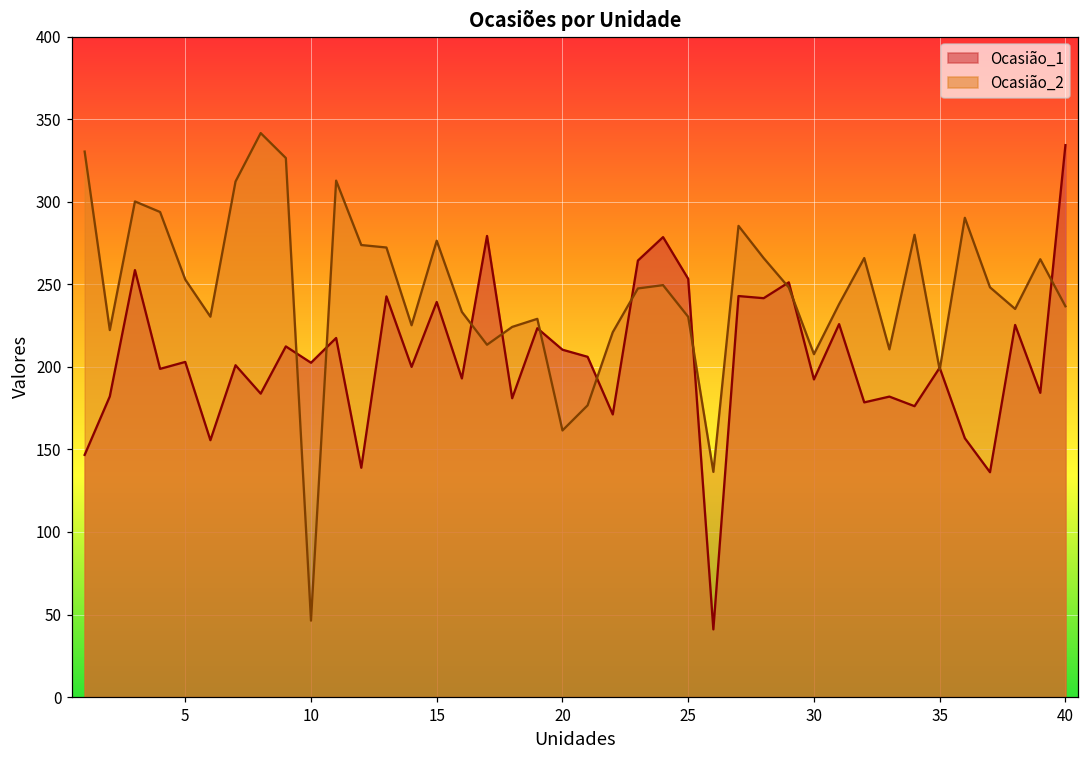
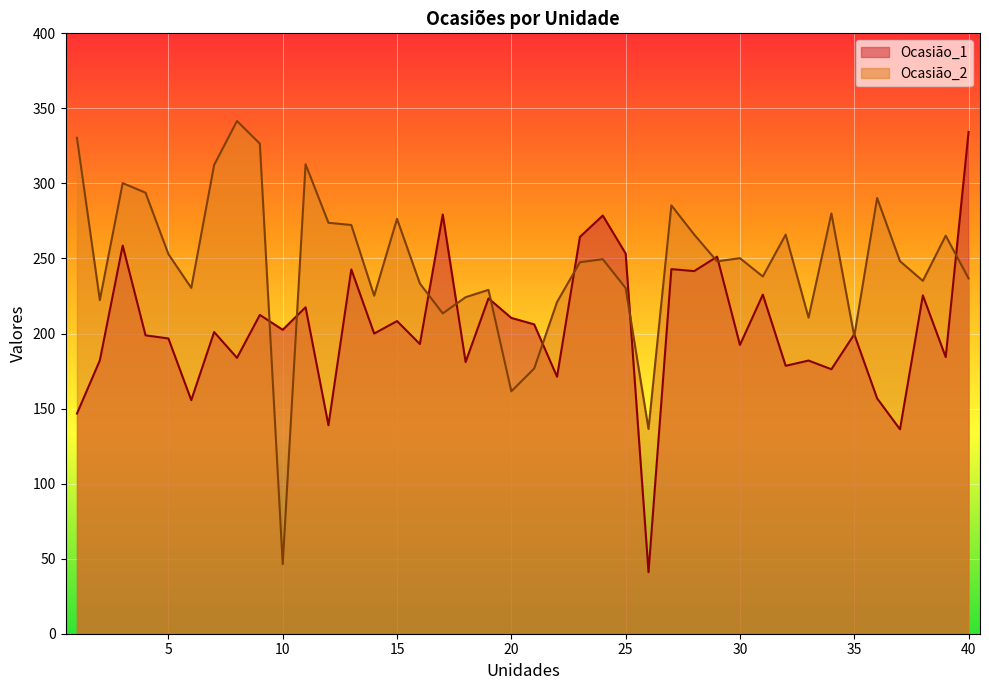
  {
    "Ocasião_1": {
-     "5": 203,
+     "5": 197,
      "10": 203,
-     "15": 239,
+     "15": 208,
      "20": 210,
      "25": 253,
      "30": 192,
      "40": 334
    },
    "Ocasião_2": {
      "5": 253,
      "10": 46,
      "15": 276,
      "20": 162,
      "25": 230,
-     "30": 208,
+     "30": 250,
      "40": 237
    }
  }
